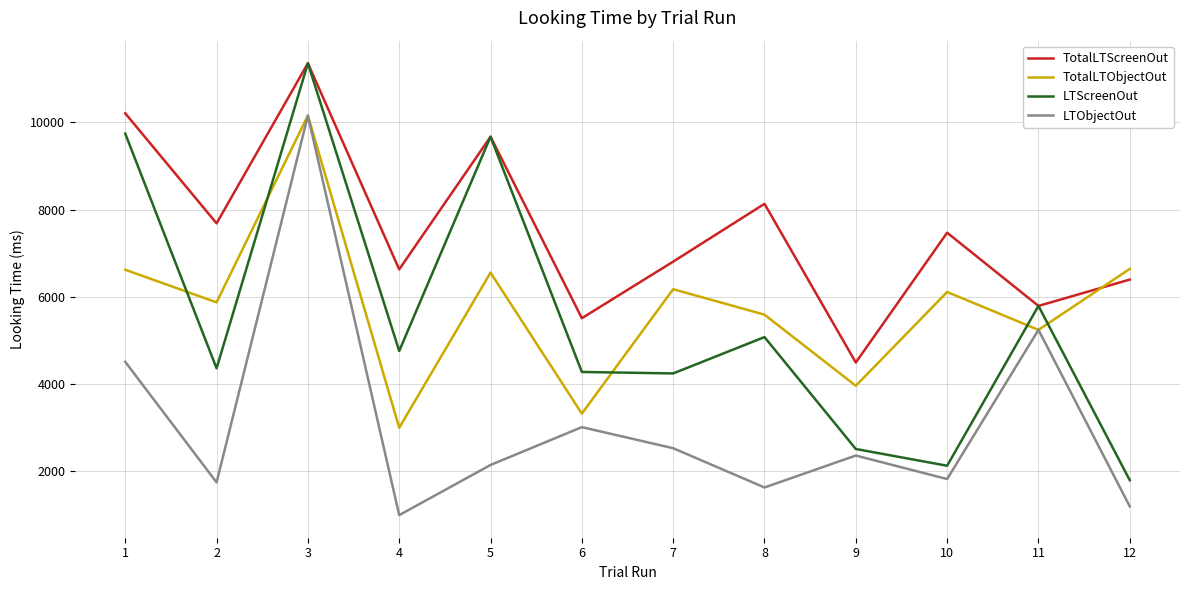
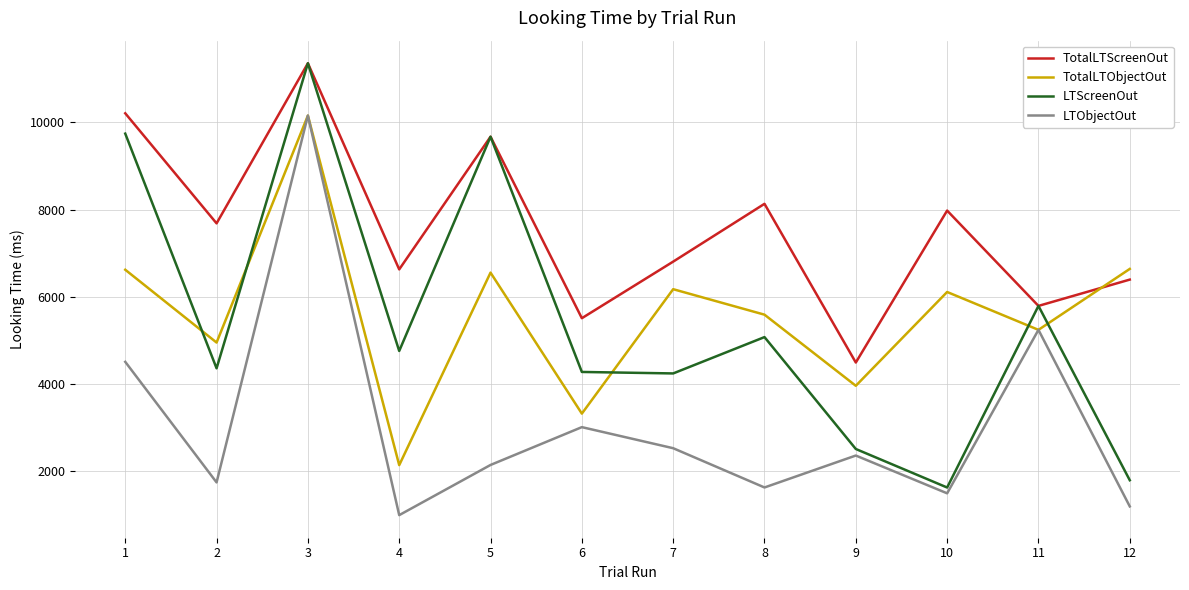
  {
    "TotalLTScreenOut": {
      "1": 10200,
      "2": 7700,
      "4": 6600,
      "6": 5500,
      "7": 6800,
      "8": 8100,
      "9": 4500,
-     "10": 7500,
+     "10": 8000,
      "12": 6400
    },
    "TotalLTObjectOut": {
      "1": 6600,
-     "2": 5900,
-     "4": 3000,
+     "2": 5000,
+     "4": 2100,
      "5": 6600,
      "6": 3300,
      "7": 6200,
      "8": 5600,
      "9": 4000,
      "10": 6100,
      "12": 6600
    },
    "LTScreenOut": {
      "1": 9700,
      "2": 4400,
      "4": 4800,
      "6": 4300,
      "7": 4200,
      "8": 5100,
      "9": 2500,
-     "10": 2100,
+     "10": 1600,
      "12": 1800
    },
    "LTObjectOut": {
      "1": 4500,
      "2": 1700,
      "4": 1000,
      "5": 2100,
      "6": 3000,
      "7": 2500,
      "8": 1600,
      "9": 2400,
-     "10": 1800,
+     "10": 1500,
      "12": 1200
    }
  }
